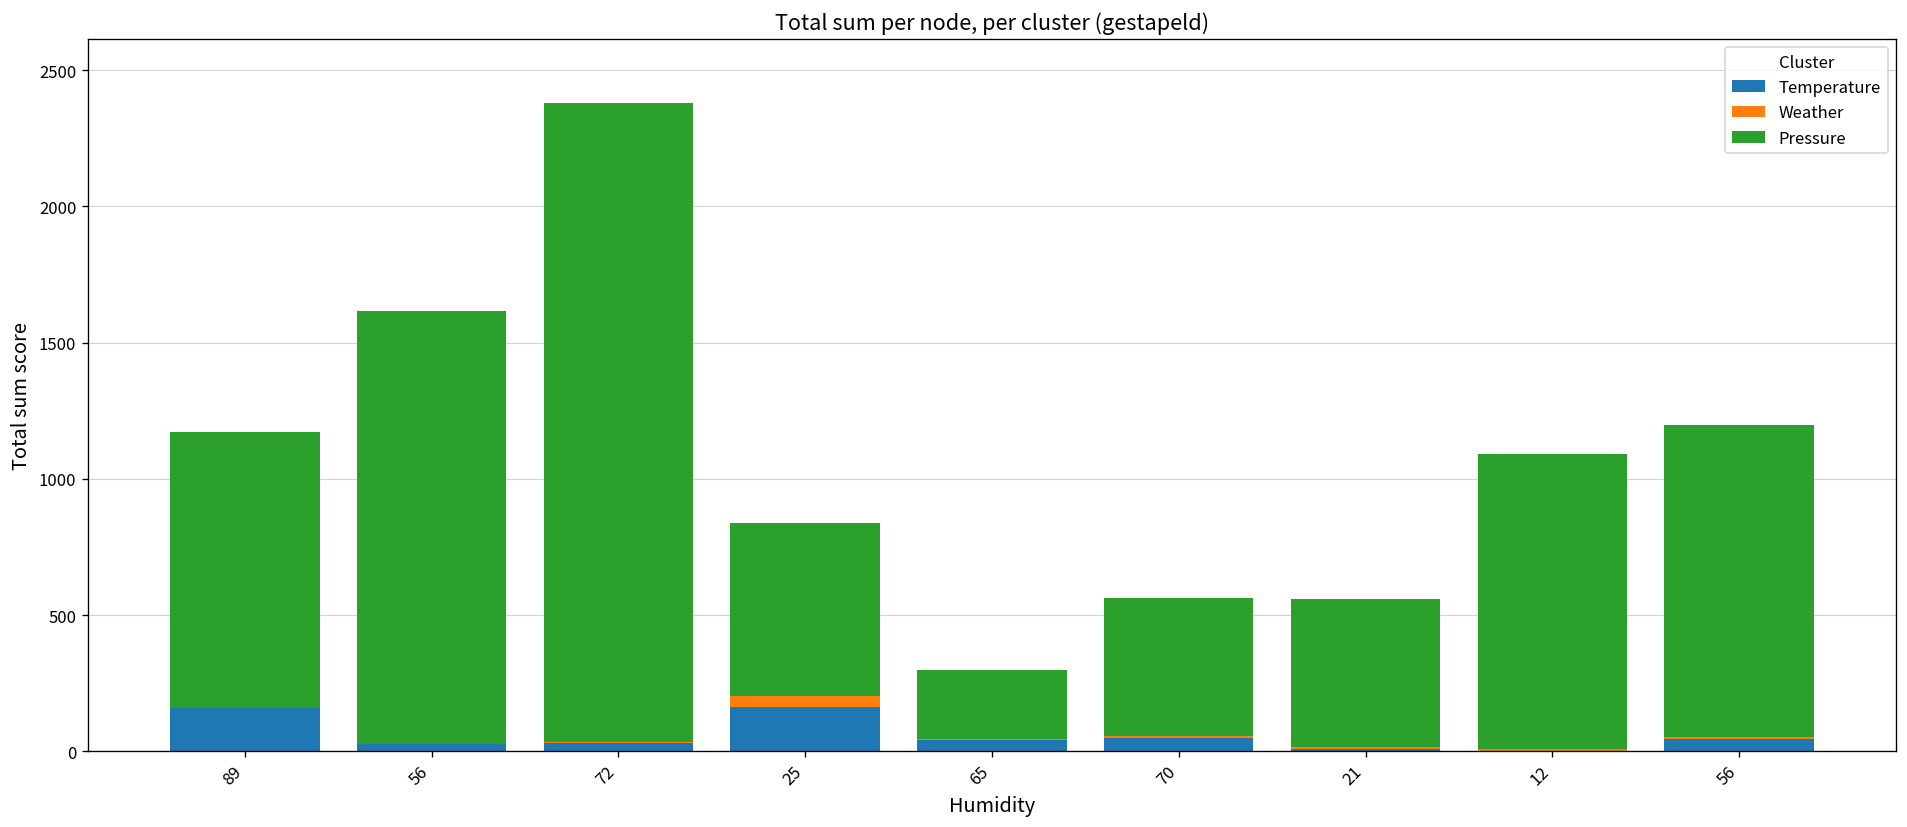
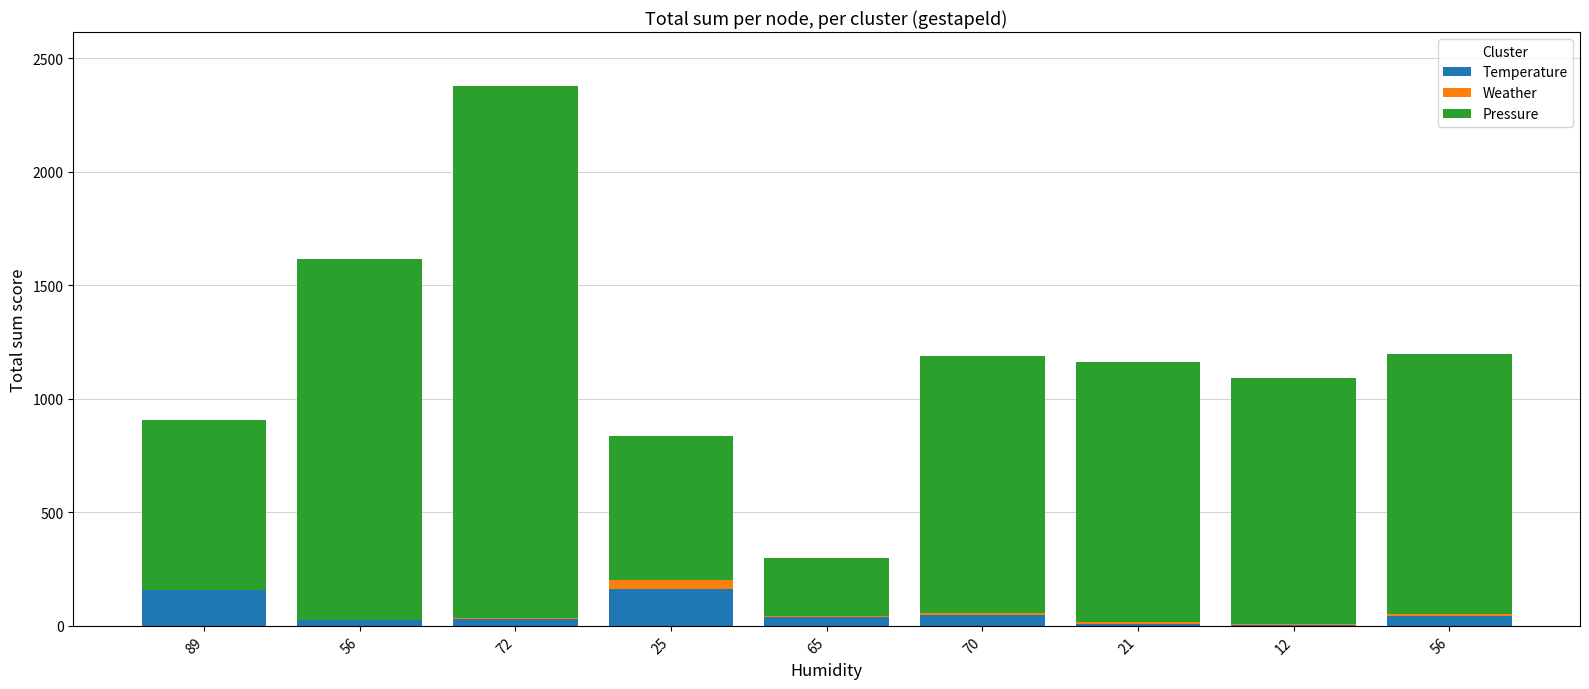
  {
    "Temperature": {
      "89": 160,
      "72": 30,
      "25": 160,
      "65": 40,
      "70": 50
    },
    "Weather": {
      "25": 40
    },
    "Pressure": {
-     "89": 1010,
+     "89": 750,
      "72": 2350,
      "25": 640,
      "65": 250,
-     "70": 510,
-     "21": 540,
+     "70": 1130,
+     "21": 1150,
      "12": 1080
    }
  }
